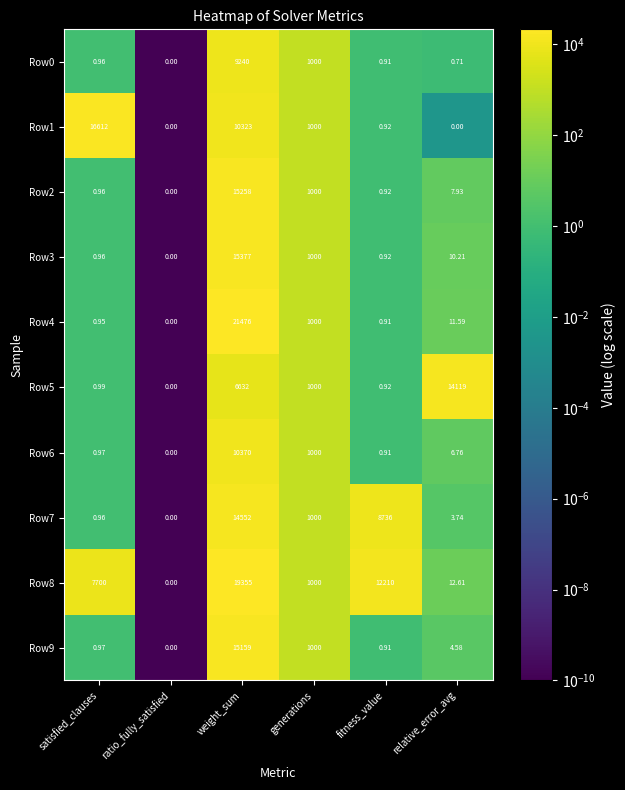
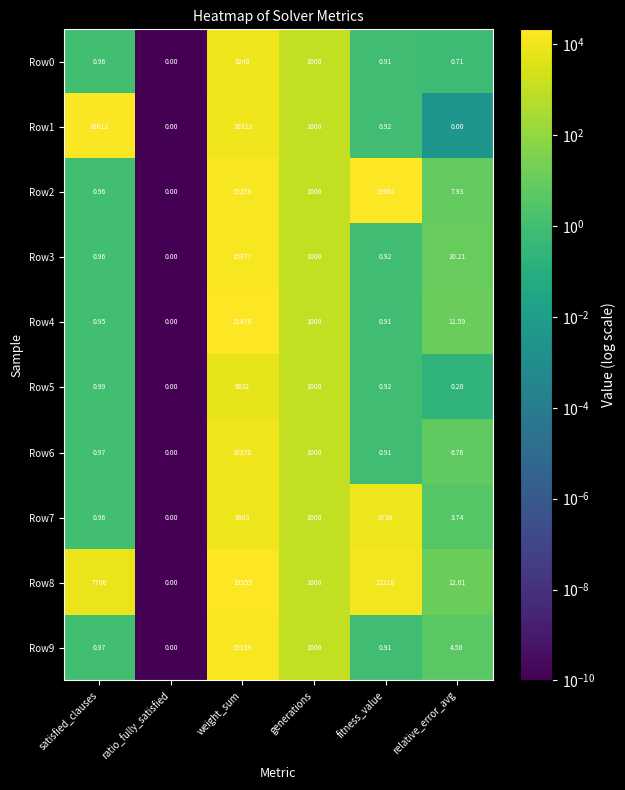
  {
    "Row0": {
      "satisfied_clauses": 0.96,
      "ratio_fully_satisfied": 0.00,
      "weight_sum": 9240,
      "generations": 1000,
      "fitness_value": 0.91,
      "relative_error_avg": 0.71
    },
    "Row1": {
      "satisfied_clauses": 16612,
      "ratio_fully_satisfied": 0.00,
      "weight_sum": 10323,
      "generations": 1000,
      "fitness_value": 0.92,
      "relative_error_avg": 0.00
    },
    "Row2": {
      "satisfied_clauses": 0.96,
      "ratio_fully_satisfied": 0.00,
      "weight_sum": 15258,
      "generations": 1000,
-     "fitness_value": 0.92,
+     "fitness_value": 19961,
      "relative_error_avg": 7.93
    },
    "Row3": {
      "satisfied_clauses": 0.96,
      "ratio_fully_satisfied": 0.00,
      "weight_sum": 15377,
      "generations": 1000,
      "fitness_value": 0.92,
      "relative_error_avg": 10.21
    },
    "Row4": {
      "satisfied_clauses": 0.95,
      "ratio_fully_satisfied": 0.00,
      "weight_sum": 21476,
      "generations": 1000,
      "fitness_value": 0.91,
      "relative_error_avg": 11.59
    },
    "Row5": {
      "satisfied_clauses": 0.99,
      "ratio_fully_satisfied": 0.00,
      "weight_sum": 6632,
      "generations": 1000,
      "fitness_value": 0.92,
-     "relative_error_avg": 14119
+     "relative_error_avg": 0.20
    },
    "Row6": {
      "satisfied_clauses": 0.97,
      "ratio_fully_satisfied": 0.00,
      "weight_sum": 10370,
      "generations": 1000,
      "fitness_value": 0.91,
      "relative_error_avg": 6.76
    },
    "Row7": {
      "satisfied_clauses": 0.96,
      "ratio_fully_satisfied": 0.00,
-     "weight_sum": 14552,
+     "weight_sum": 9003,
      "generations": 1000,
      "fitness_value": 8736,
      "relative_error_avg": 3.74
    },
    "Row8": {
      "satisfied_clauses": 7700,
      "ratio_fully_satisfied": 0.00,
      "weight_sum": 19355,
      "generations": 1000,
      "fitness_value": 12210,
      "relative_error_avg": 12.61
    },
    "Row9": {
      "satisfied_clauses": 0.97,
      "ratio_fully_satisfied": 0.00,
      "weight_sum": 15159,
      "generations": 1000,
      "fitness_value": 0.91,
      "relative_error_avg": 4.58
    }
  }
